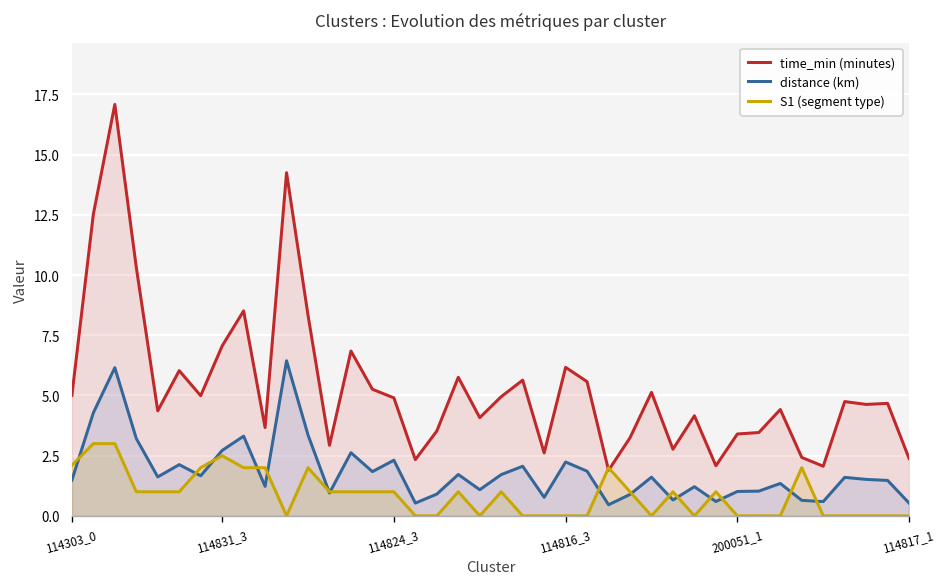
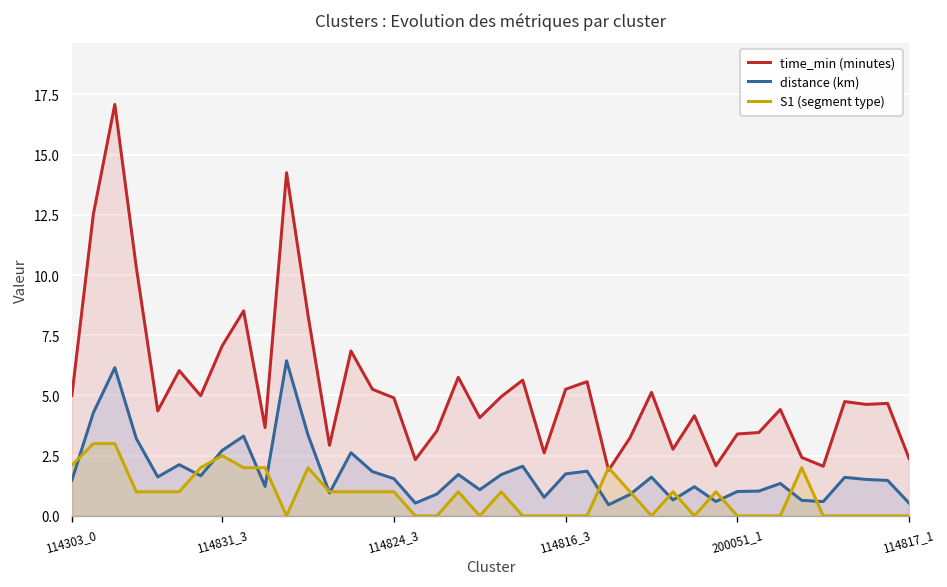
  {
    "time_min (minutes)": {
      "114303_0": 5.0,
      "114831_3": 7.1,
      "114824_3": 4.9,
-     "114816_3": 6.2,
+     "114816_3": 5.3,
      "200051_1": 3.4,
      "114817_1": 2.4
    },
    "distance (km)": {
      "114303_0": 1.5,
      "114831_3": 2.7,
-     "114824_3": 2.3,
-     "114816_3": 2.2,
+     "114824_3": 1.5,
+     "114816_3": 1.7,
      "200051_1": 1.0,
      "114817_1": 0.5
    },
    "S1 (segment type)": {
      "114303_0": 2.1,
      "114831_3": 2.5,
      "114824_3": 1.0,
      "114816_3": 0.0,
      "200051_1": 0.0,
      "114817_1": 0.0
    }
  }
